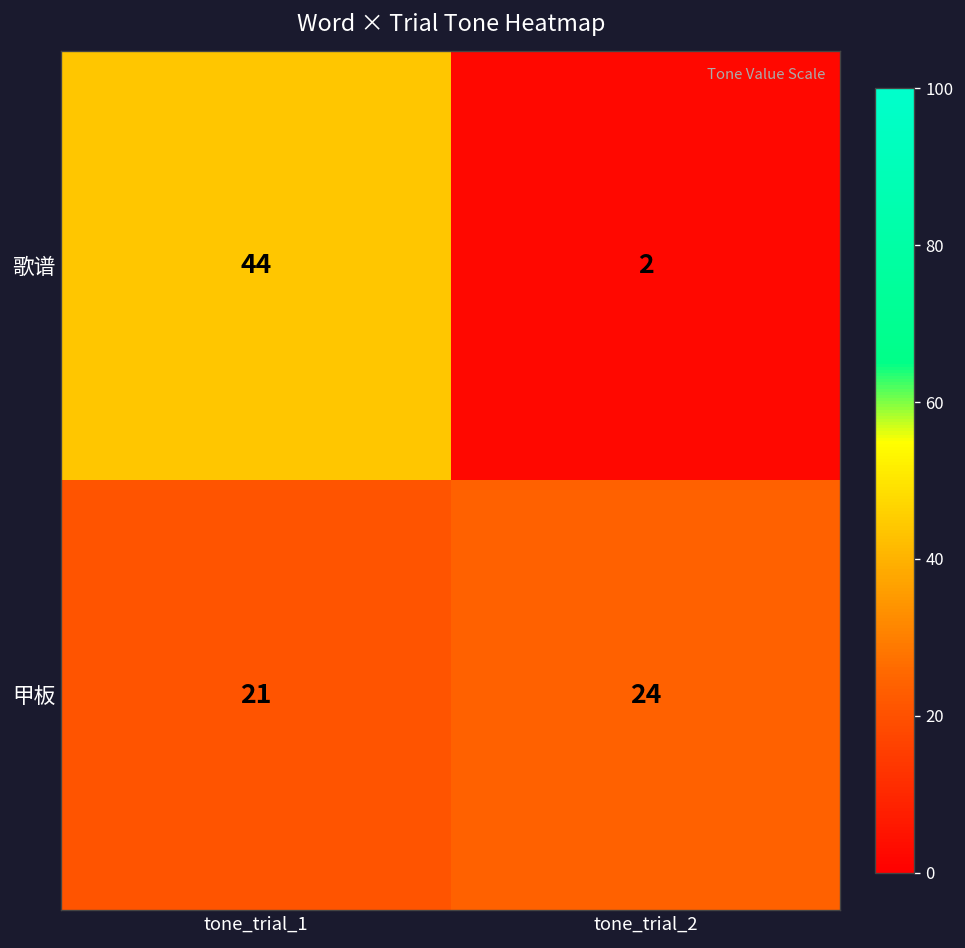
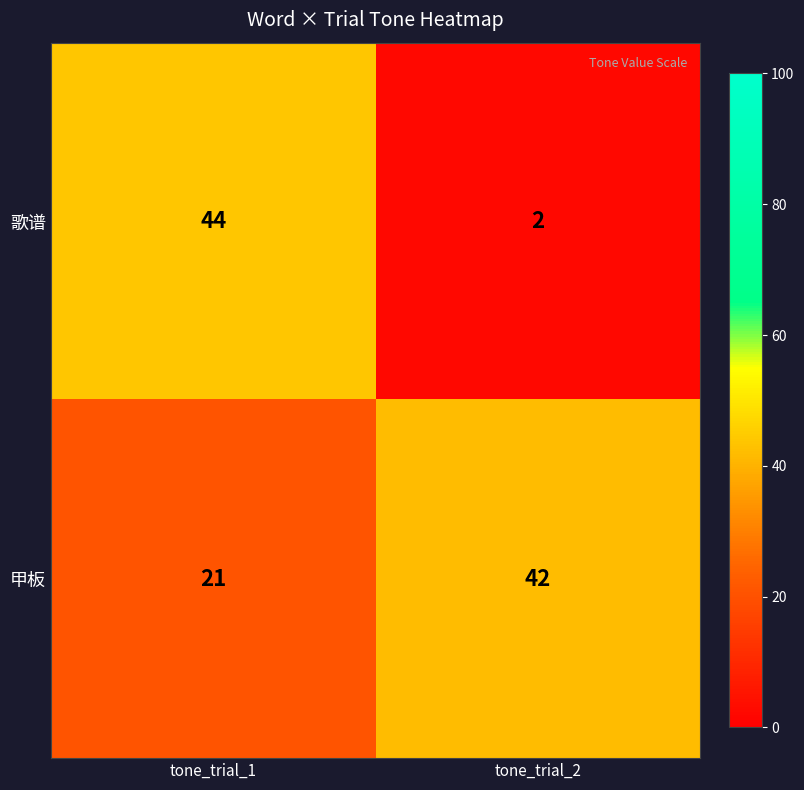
  {
    "歌谱": {
      "tone_trial_1": 44
    },
    "甲板": {
      "tone_trial_1": 21,
-     "tone_trial_2": 24
+     "tone_trial_2": 42
    }
  }
